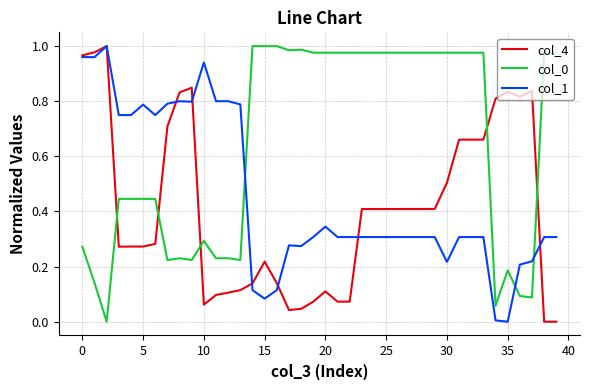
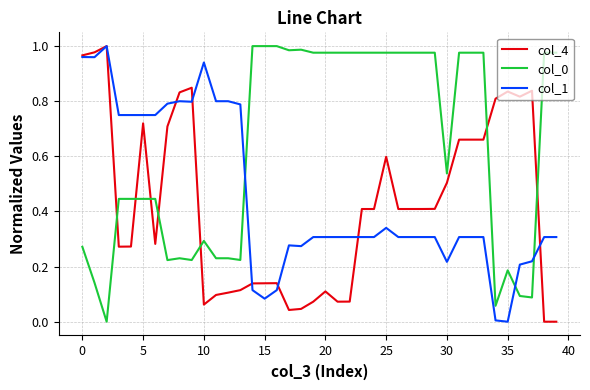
  {
    "col_4": {
-     "5": 0.27,
+     "5": 0.72,
      "10": 0.06,
-     "15": 0.22,
+     "15": 0.14,
      "20": 0.11,
-     "25": 0.41,
+     "25": 0.60,
      "30": 0.50
    },
    "col_0": {
      "0": 0.27,
      "5": 0.45,
      "10": 0.29,
      "15": 1.00,
      "20": 0.98,
      "25": 0.98,
-     "30": 0.98,
+     "30": 0.54,
      "35": 0.19
    },
    "col_1": {
-     "5": 0.79,
+     "5": 0.75,
      "10": 0.94,
      "15": 0.08,
-     "20": 0.35,
-     "25": 0.31,
+     "20": 0.31,
+     "25": 0.34,
      "30": 0.22,
      "35": 0.00
    }
  }
